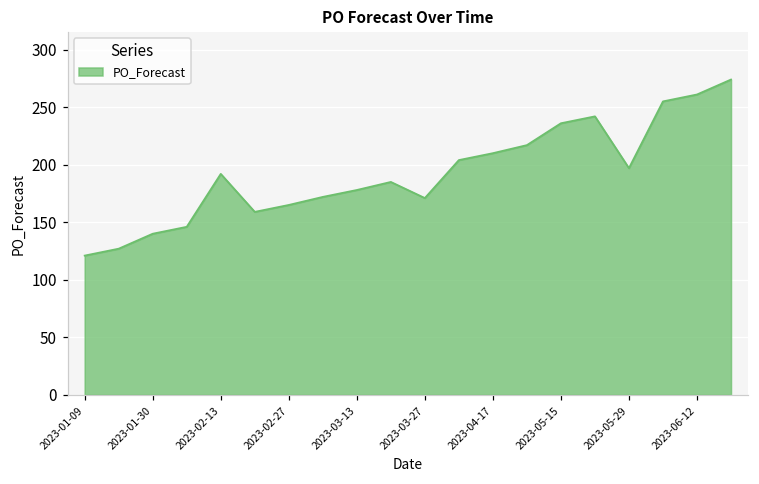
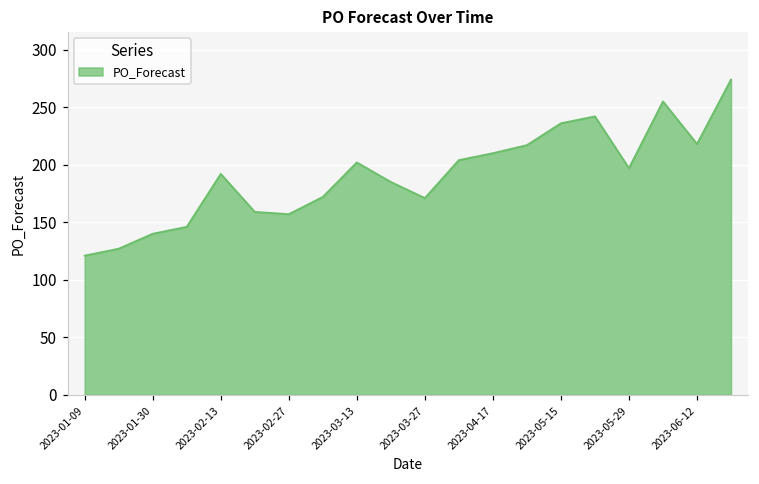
  {
    "2023-01-09": 121,
    "2023-01-30": 140,
    "2023-02-13": 192,
-   "2023-02-27": 165,
-   "2023-03-13": 178,
+   "2023-02-27": 157,
+   "2023-03-13": 202,
    "2023-03-27": 171,
    "2023-04-17": 210,
    "2023-05-15": 236,
    "2023-05-29": 197,
-   "2023-06-12": 261
+   "2023-06-12": 218
  }
